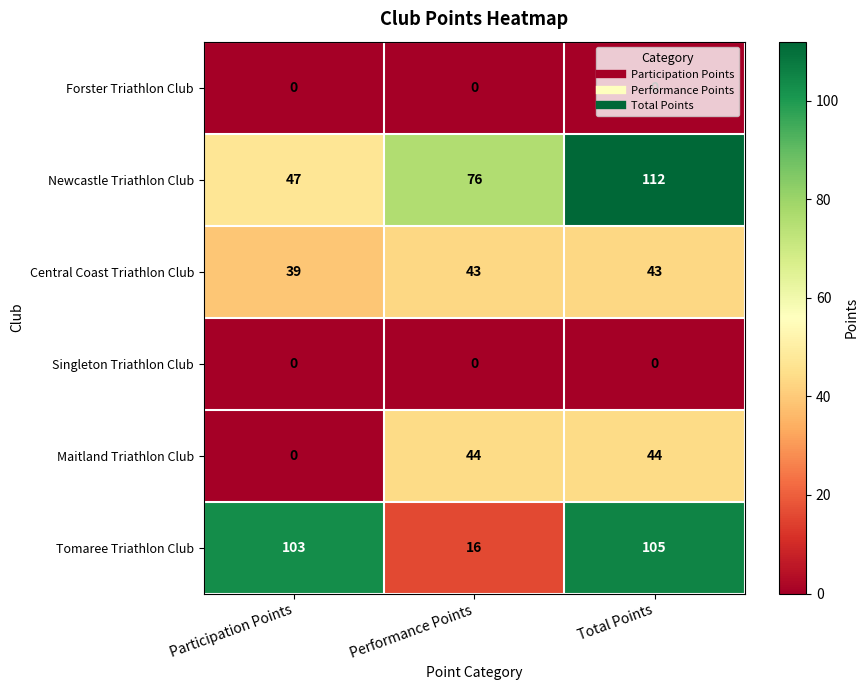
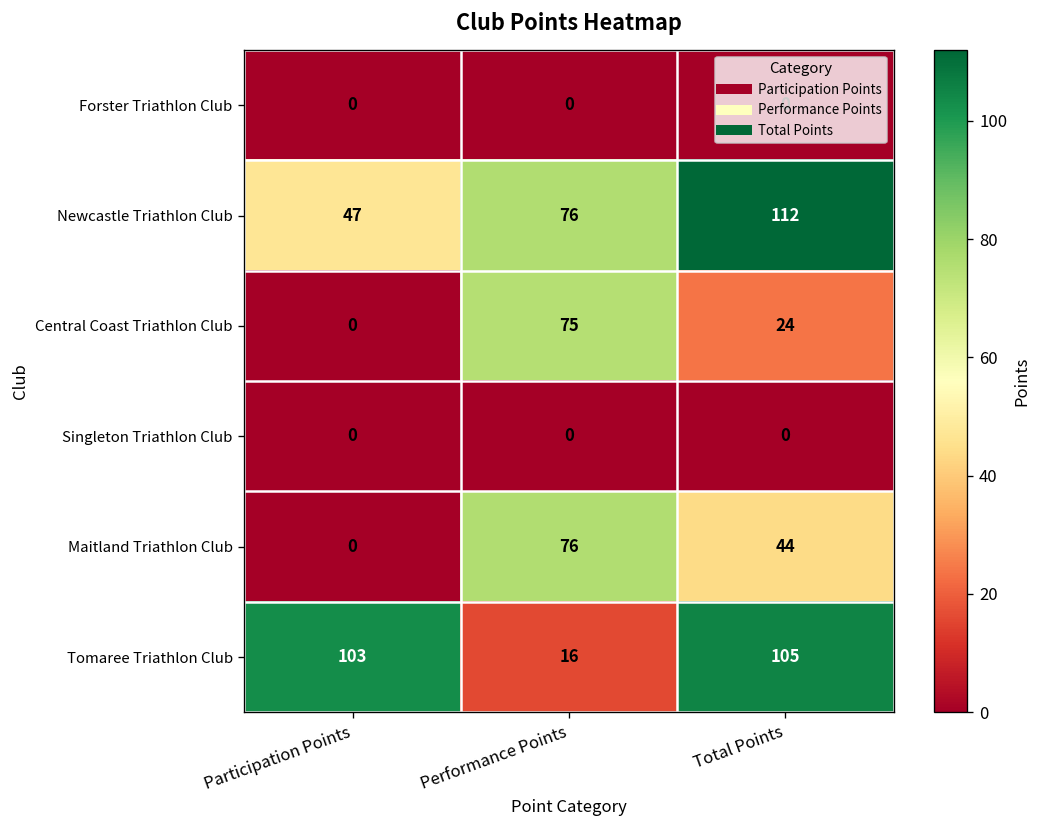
  {
    "Forster Triathlon Club": {
      "Participation Points": 0,
      "Performance Points": 0
    },
    "Newcastle Triathlon Club": {
      "Participation Points": 47,
      "Performance Points": 76,
      "Total Points": 112
    },
    "Central Coast Triathlon Club": {
-     "Participation Points": 39,
-     "Performance Points": 43,
-     "Total Points": 43
+     "Participation Points": 0,
+     "Performance Points": 75,
+     "Total Points": 24
    },
    "Singleton Triathlon Club": {
      "Participation Points": 0,
      "Performance Points": 0,
      "Total Points": 0
    },
    "Maitland Triathlon Club": {
      "Participation Points": 0,
-     "Performance Points": 44,
+     "Performance Points": 76,
      "Total Points": 44
    },
    "Tomaree Triathlon Club": {
      "Participation Points": 103,
      "Performance Points": 16,
      "Total Points": 105
    }
  }
